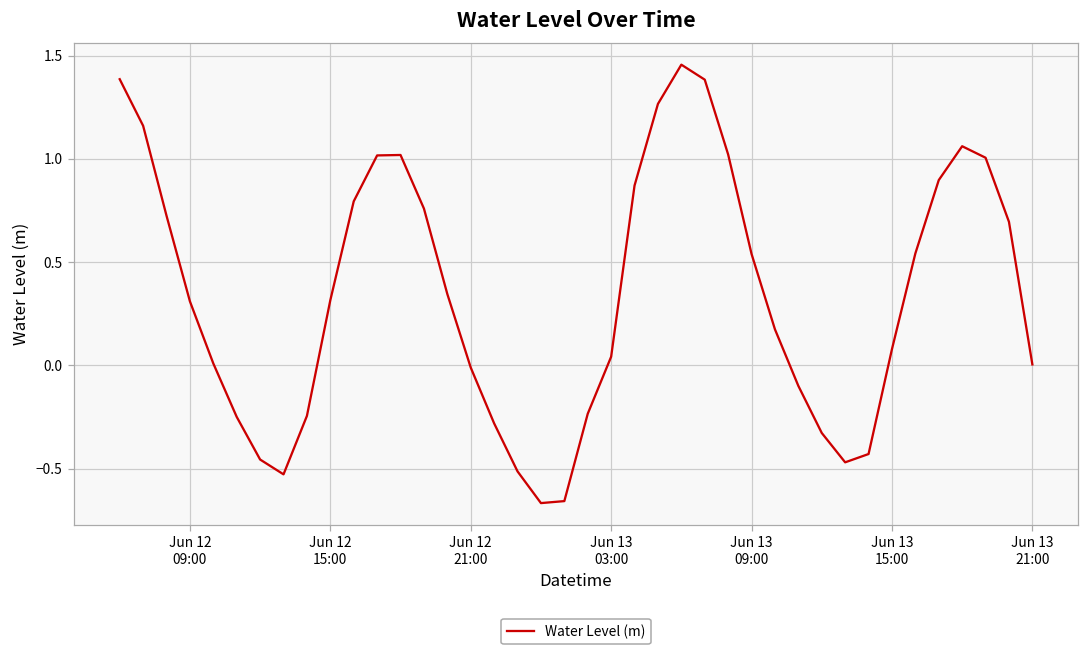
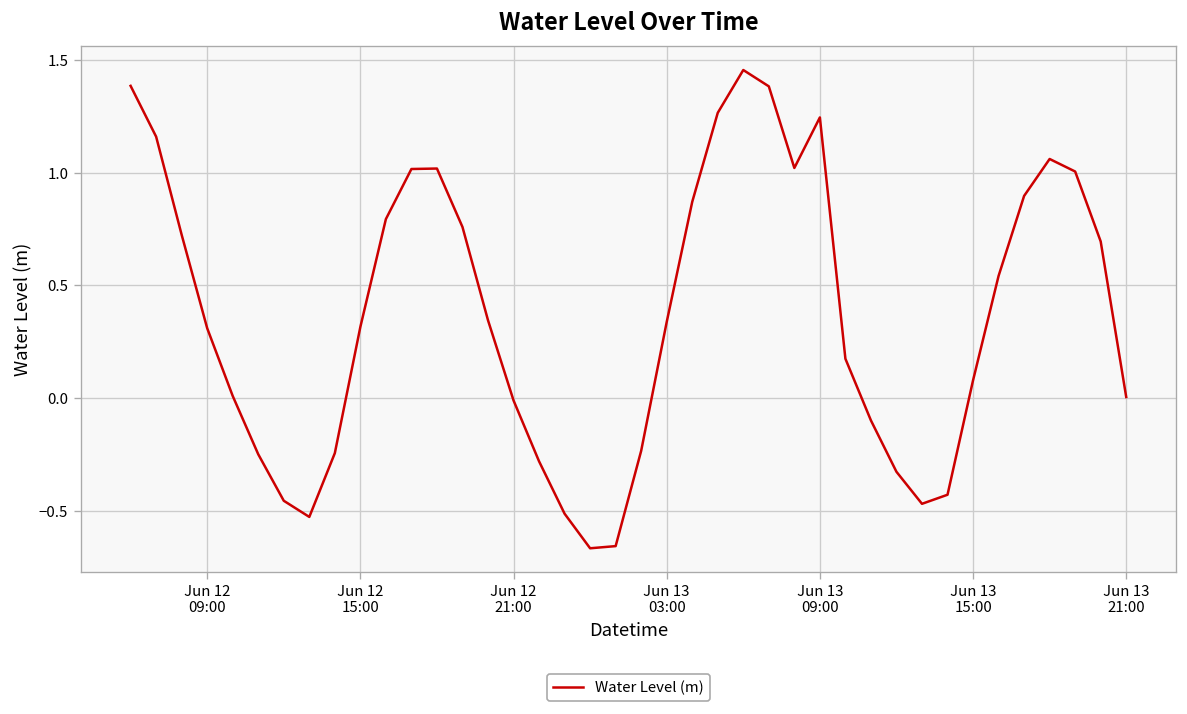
  {
    "Jun 12 09:00": 0.31,
    "Jun 12 15:00": 0.32,
    "Jun 12 21:00": -0.01,
-   "Jun 13 03:00": 0.04,
-   "Jun 13 09:00": 0.54,
+   "Jun 13 03:00": 0.34,
+   "Jun 13 09:00": 1.25,
    "Jun 13 15:00": 0.08,
    "Jun 13 21:00": 0.00
  }
